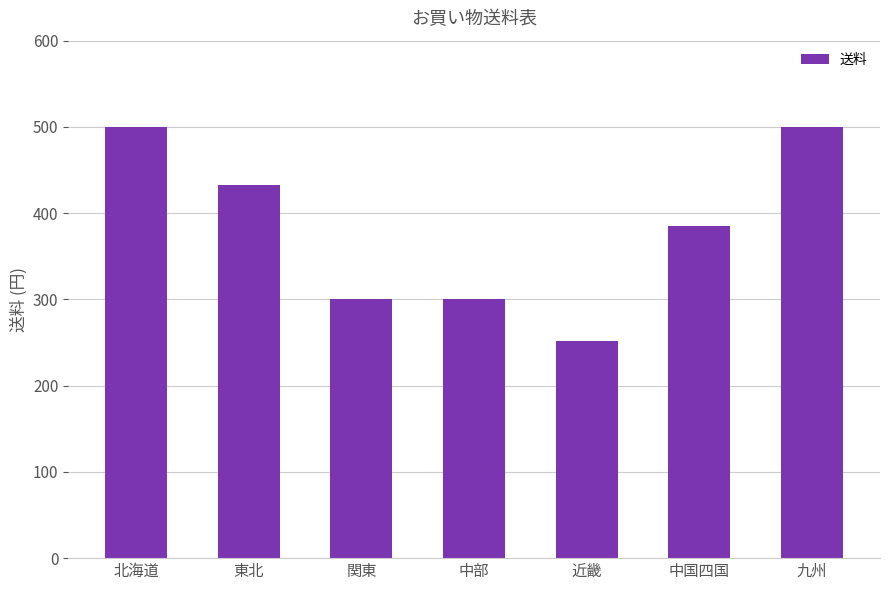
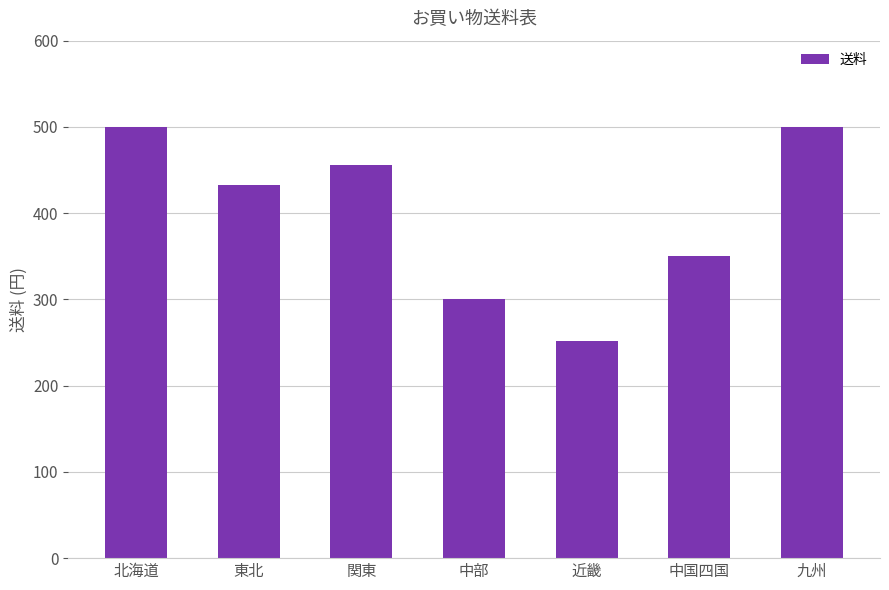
  {
    "北海道": 500,
    "東北": 430,
-   "関東": 300,
+   "関東": 460,
    "中部": 300,
    "近畿": 250,
-   "中国四国": 390,
+   "中国四国": 350,
    "九州": 500
  }
